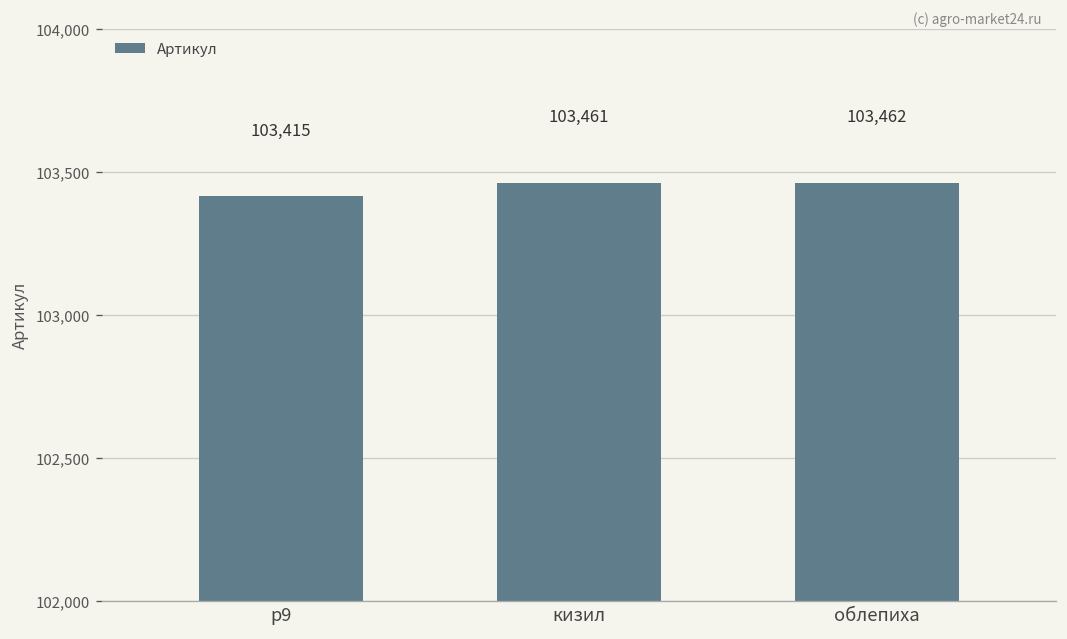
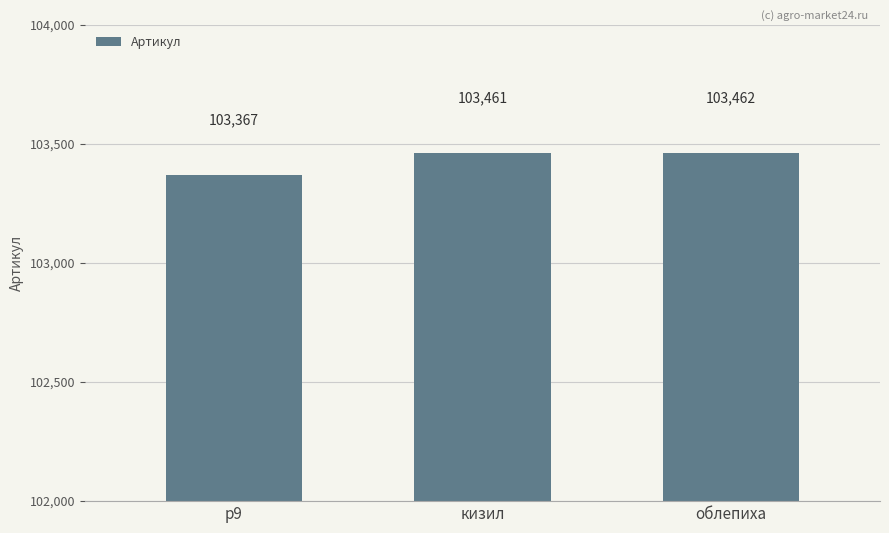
  {
-   "p9": "103,415"
+   "p9": "103,367"
  }
